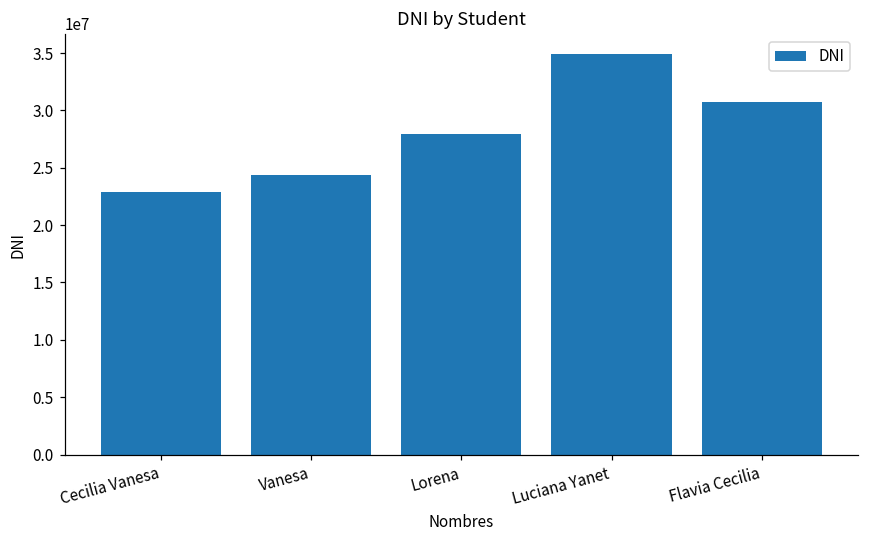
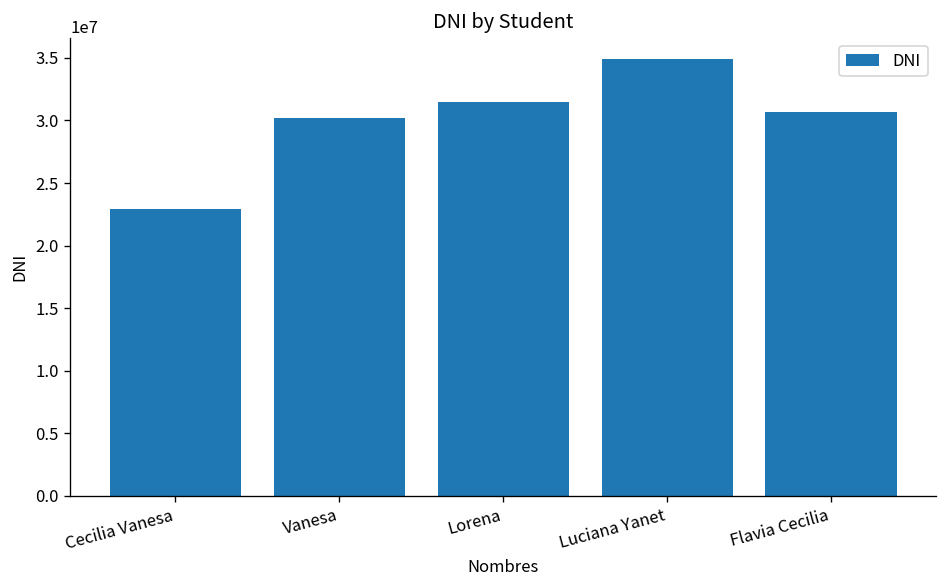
  {
    "Cecilia Vanesa": 22900000,
-   "Vanesa": 24300000,
-   "Lorena": 27900000,
+   "Vanesa": 30200000,
+   "Lorena": 31500000,
    "Luciana Yanet": 34900000,
    "Flavia Cecilia": 30700000
  }
